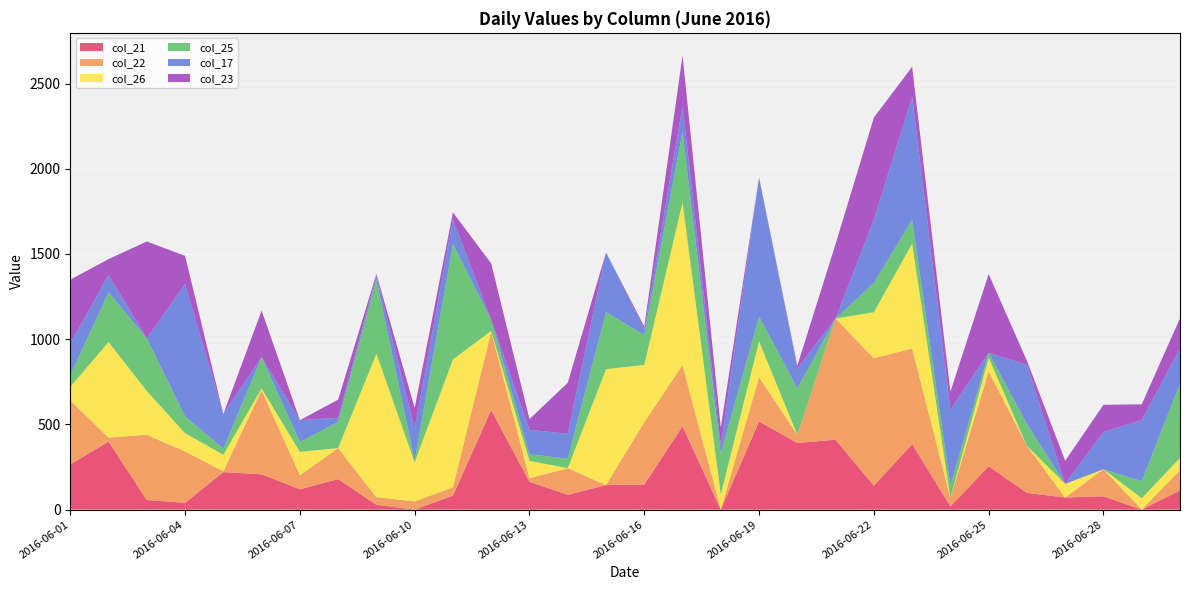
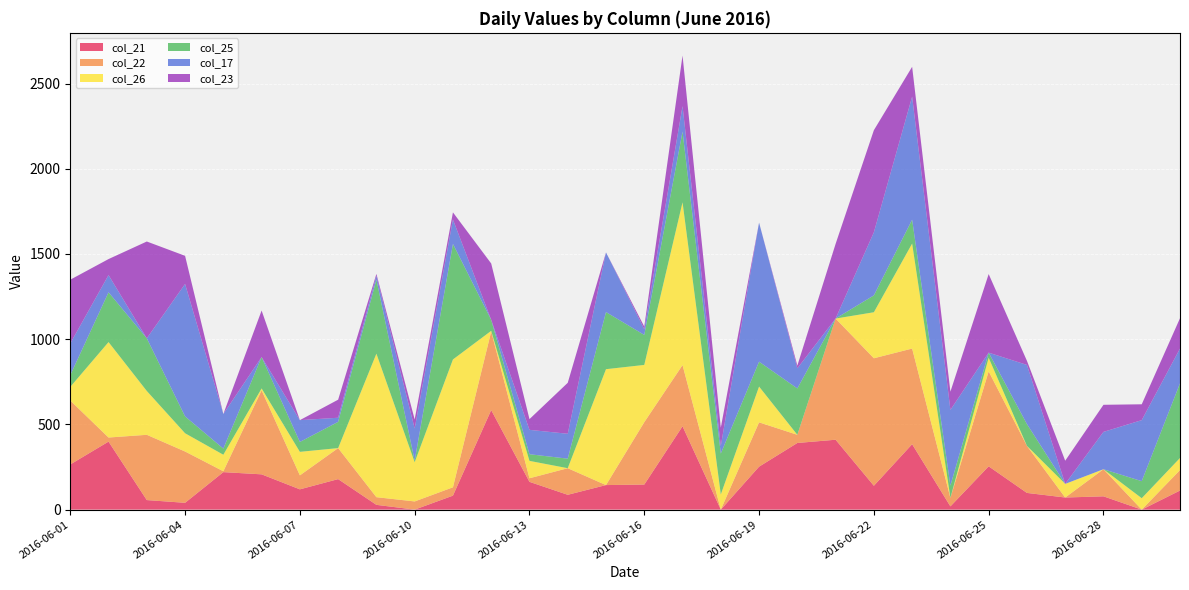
  {
    "col_21": {
      "2016-06-01": 270,
      "2016-06-04": 40,
      "2016-06-07": 120,
      "2016-06-10": 0,
      "2016-06-13": 160,
      "2016-06-16": 150,
-     "2016-06-19": 520,
+     "2016-06-19": 250,
      "2016-06-22": 140,
      "2016-06-25": 250,
      "2016-06-28": 80
    },
    "col_22": {
      "2016-06-01": 380,
      "2016-06-04": 300,
      "2016-06-07": 80,
      "2016-06-10": 50,
      "2016-06-13": 20,
      "2016-06-16": 370,
      "2016-06-19": 260,
      "2016-06-22": 750,
      "2016-06-25": 560
    },
    "col_26": {
      "2016-06-01": 80,
      "2016-06-04": 110,
      "2016-06-07": 140,
      "2016-06-13": 100,
      "2016-06-16": 340,
      "2016-06-19": 210,
      "2016-06-22": 270,
      "2016-06-25": 80
    },
    "col_25": {
      "2016-06-01": 70,
      "2016-06-04": 100,
      "2016-06-07": 60,
      "2016-06-13": 40,
      "2016-06-16": 180,
      "2016-06-19": 150,
-     "2016-06-22": 170
+     "2016-06-22": 100
    },
    "col_17": {
      "2016-06-01": 190,
      "2016-06-04": 780,
      "2016-06-10": 190,
      "2016-06-13": 140,
      "2016-06-16": 30,
      "2016-06-22": 370,
      "2016-06-28": 220
    },
    "col_23": {
      "2016-06-01": 370,
      "2016-06-04": 170,
-     "2016-06-10": 120,
+     "2016-06-10": 50,
      "2016-06-13": 60,
      "2016-06-16": 20,
      "2016-06-22": 600,
      "2016-06-25": 460,
      "2016-06-28": 160
    }
  }
